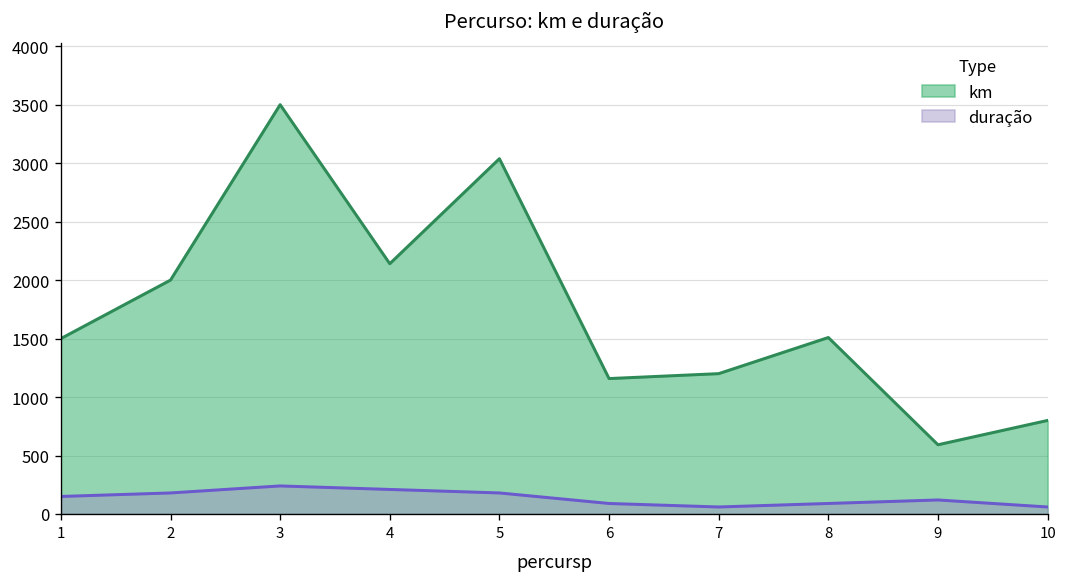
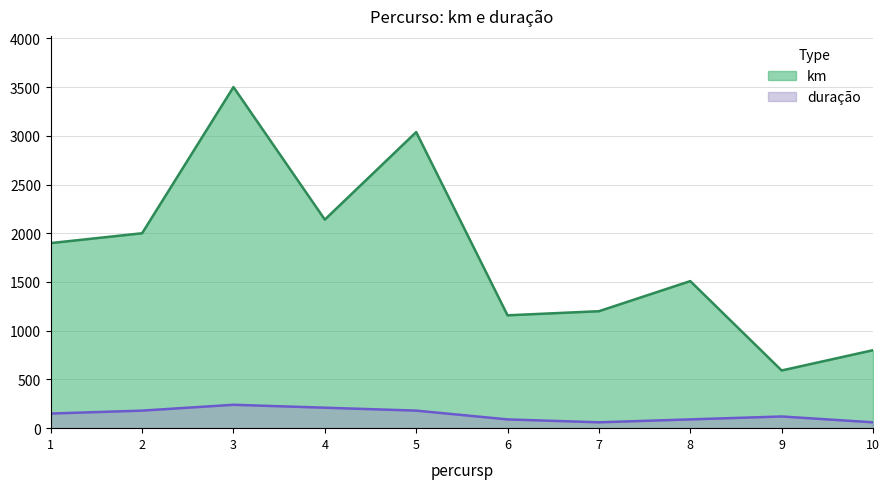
  {
    "km": {
-     "1": 1500,
+     "1": 1900,
      "2": 2000,
      "3": 3500,
      "4": 2100,
      "5": 3000,
      "6": 1200,
      "7": 1200,
      "8": 1500,
      "9": 600,
      "10": 800
    },
    "duração": {
      "1": 200,
      "2": 200,
      "3": 200,
      "4": 200,
      "5": 200,
      "6": 100,
      "7": 100,
      "8": 100,
      "9": 100,
      "10": 100
    }
  }
